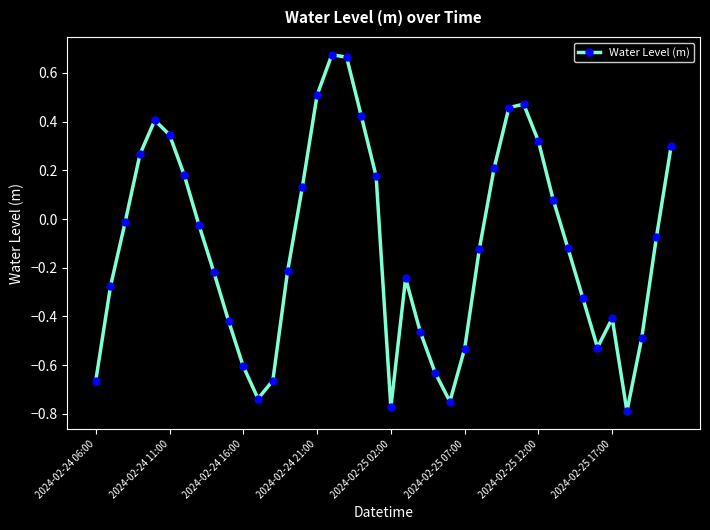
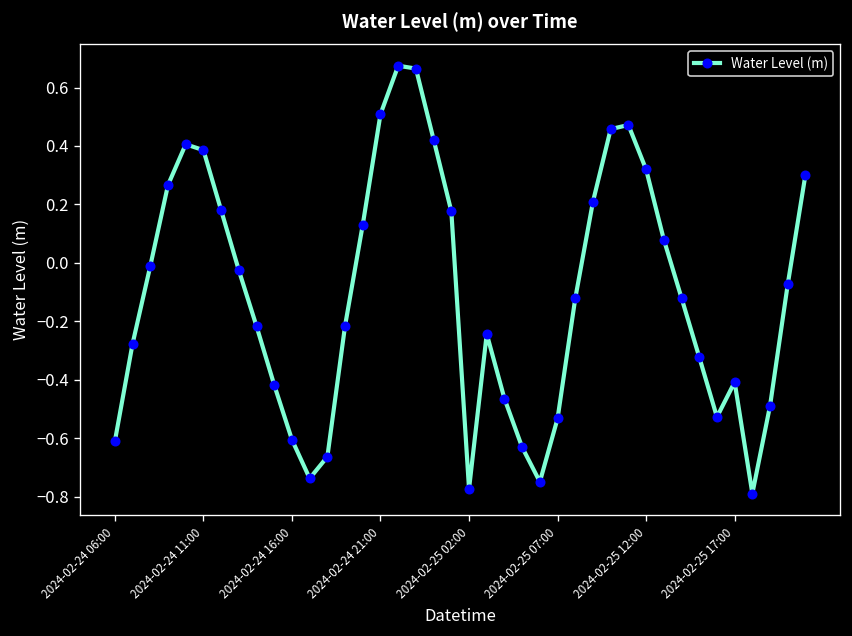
  {
-   "2024-02-24 06:00": -0.66,
-   "2024-02-24 11:00": 0.35,
+   "2024-02-24 06:00": -0.61,
+   "2024-02-24 11:00": 0.39,
    "2024-02-24 16:00": -0.61,
    "2024-02-24 21:00": 0.51,
    "2024-02-25 02:00": -0.77,
    "2024-02-25 07:00": -0.53,
    "2024-02-25 12:00": 0.32,
    "2024-02-25 17:00": -0.41
  }
